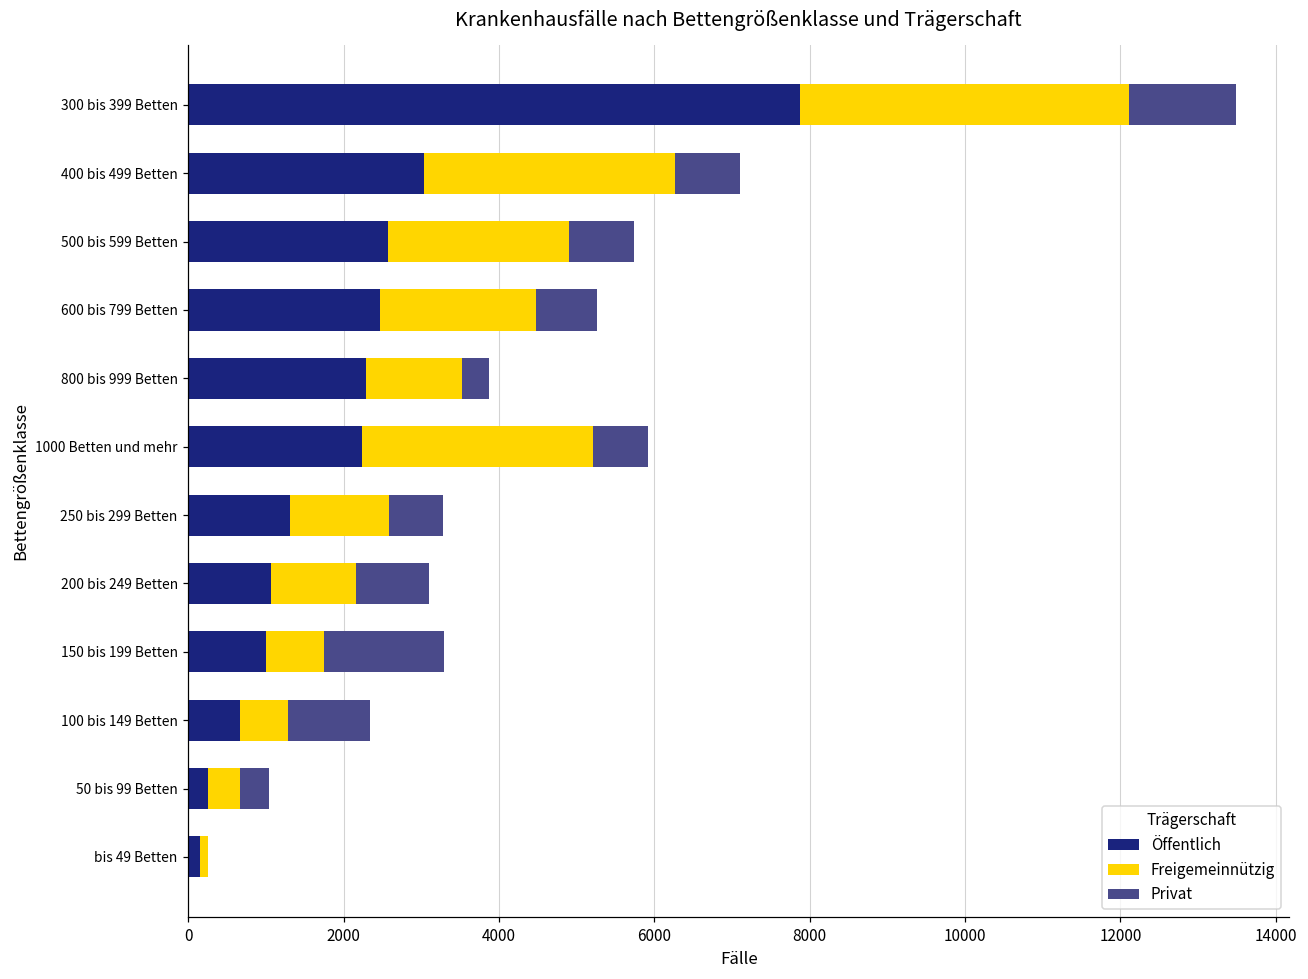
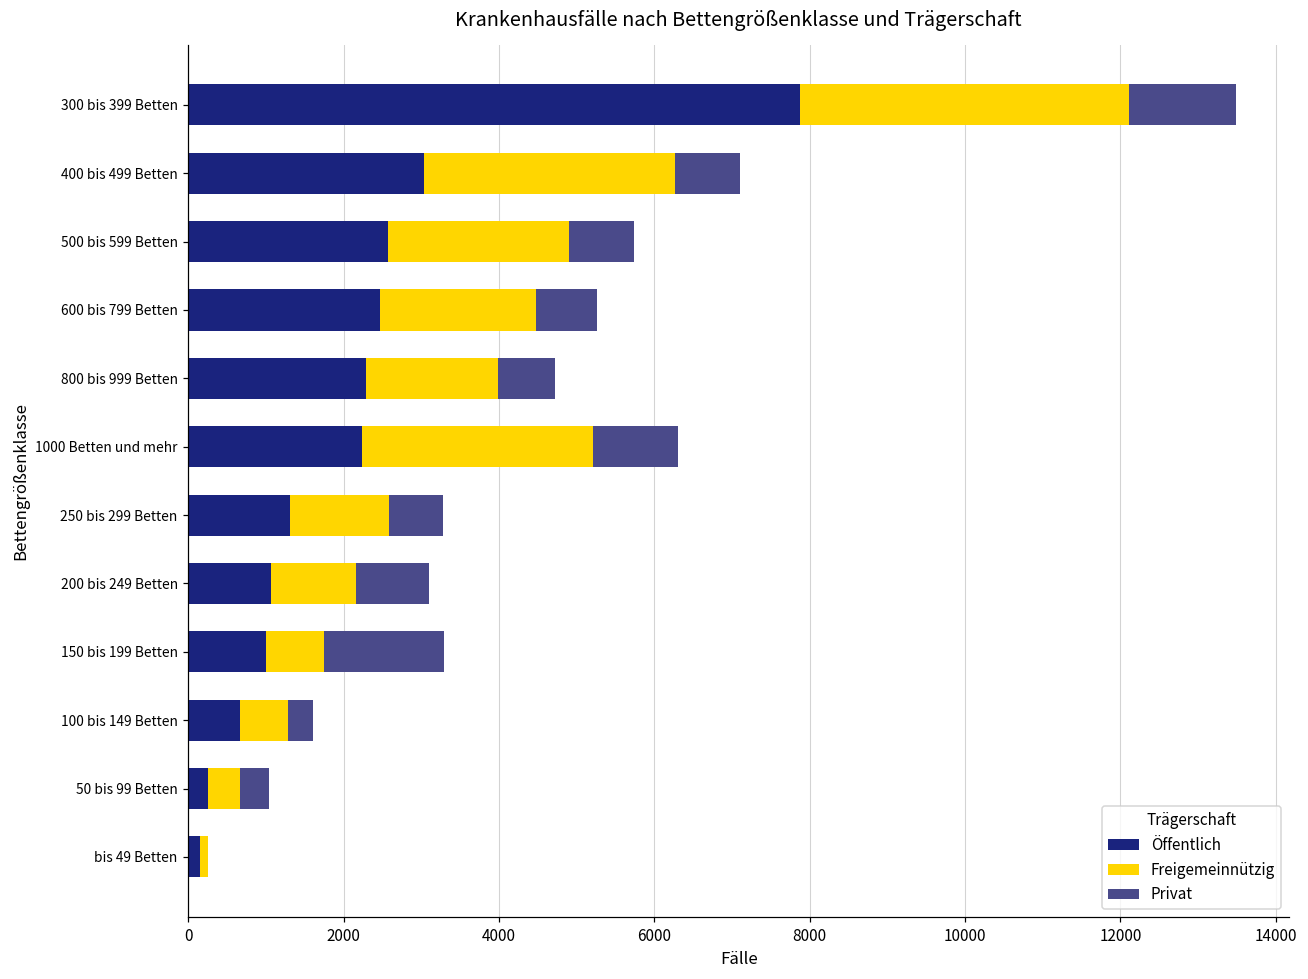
  {
    "Öffentlich": {
      "300 bis 399 Betten": 7900,
      "400 bis 499 Betten": 3000,
      "500 bis 599 Betten": 2600,
      "600 bis 799 Betten": 2500,
      "800 bis 999 Betten": 2300,
      "1000 Betten und mehr": 2200,
      "250 bis 299 Betten": 1300,
      "200 bis 249 Betten": 1100,
      "150 bis 199 Betten": 1000,
      "100 bis 149 Betten": 700,
      "50 bis 99 Betten": 200,
      "bis 49 Betten": 100
    },
    "Freigemeinnützig": {
      "300 bis 399 Betten": 4200,
      "400 bis 499 Betten": 3200,
      "500 bis 599 Betten": 2300,
      "600 bis 799 Betten": 2000,
-     "800 bis 999 Betten": 1200,
+     "800 bis 999 Betten": 1700,
      "1000 Betten und mehr": 3000,
      "250 bis 299 Betten": 1300,
      "200 bis 249 Betten": 1100,
      "150 bis 199 Betten": 800,
      "100 bis 149 Betten": 600,
      "50 bis 99 Betten": 400,
      "bis 49 Betten": 100
    },
    "Privat": {
      "300 bis 399 Betten": 1400,
      "400 bis 499 Betten": 800,
      "500 bis 599 Betten": 800,
      "600 bis 799 Betten": 800,
-     "800 bis 999 Betten": 400,
-     "1000 Betten und mehr": 700,
+     "800 bis 999 Betten": 700,
+     "1000 Betten und mehr": 1100,
      "250 bis 299 Betten": 700,
      "200 bis 249 Betten": 900,
      "150 bis 199 Betten": 1500,
-     "100 bis 149 Betten": 1100,
+     "100 bis 149 Betten": 300,
      "50 bis 99 Betten": 400,
      "bis 49 Betten": 0
    }
  }
